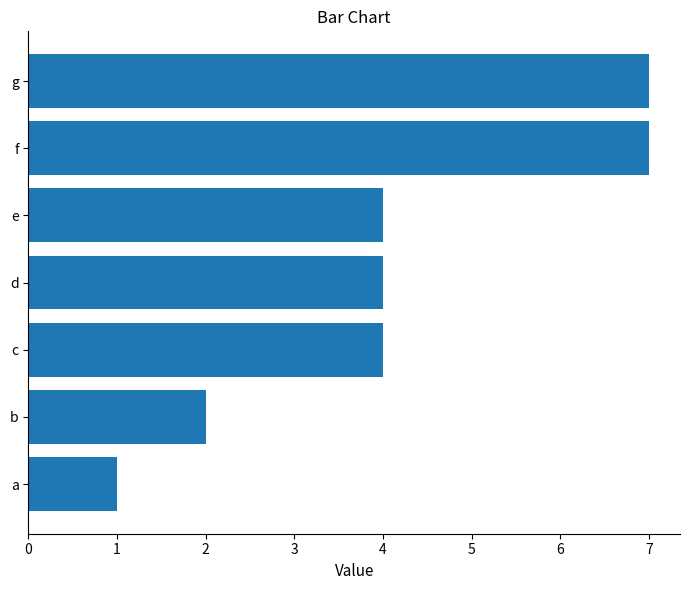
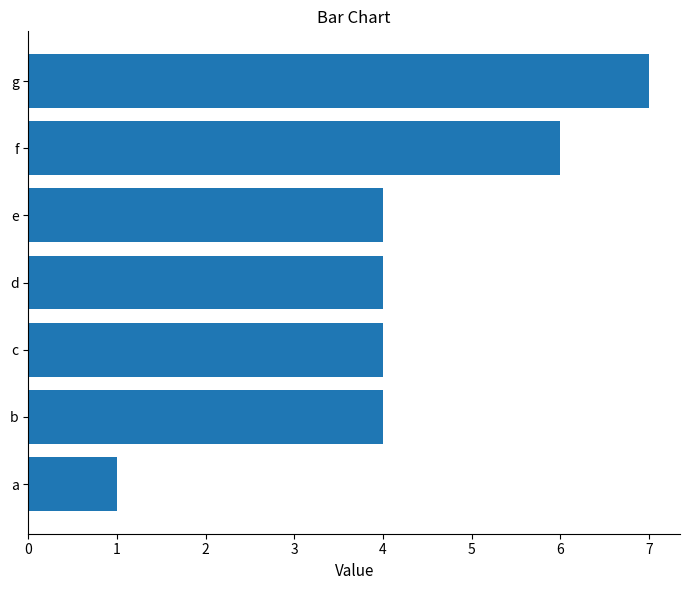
  {
    "g": 7,
-   "f": 7,
+   "f": 6,
    "e": 4,
    "d": 4,
    "c": 4,
-   "b": 2,
+   "b": 4,
    "a": 1
  }
